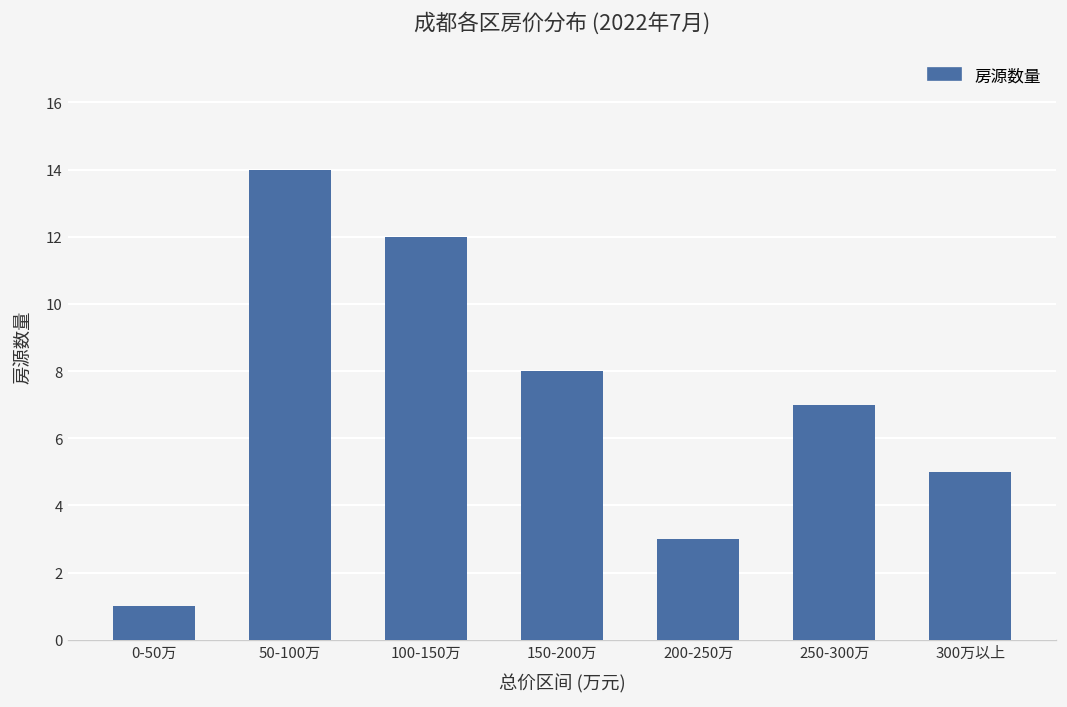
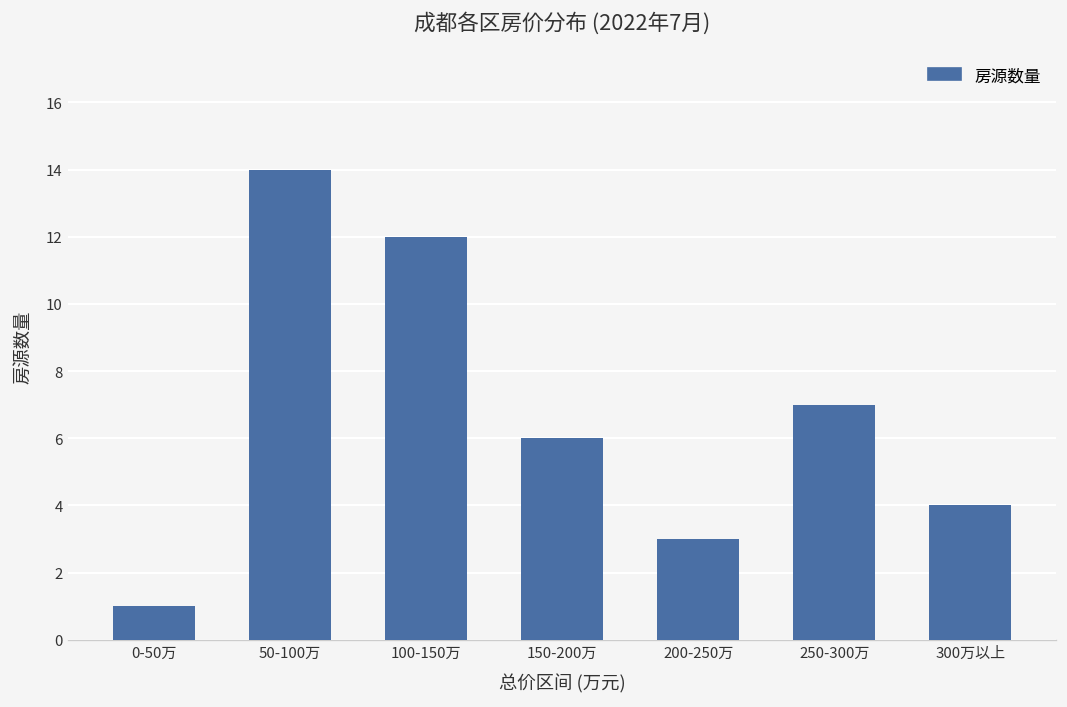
  {
    "0-50万": 1,
    "50-100万": 14,
    "100-150万": 12,
-   "150-200万": 8,
+   "150-200万": 6,
    "200-250万": 3,
    "250-300万": 7,
-   "300万以上": 5
+   "300万以上": 4
  }
